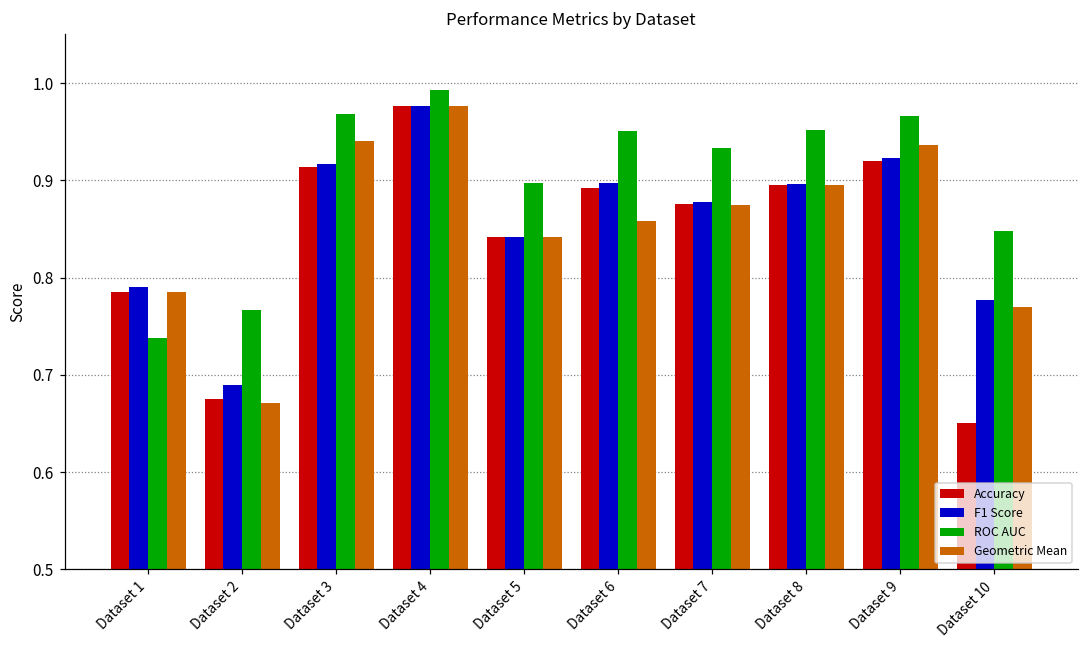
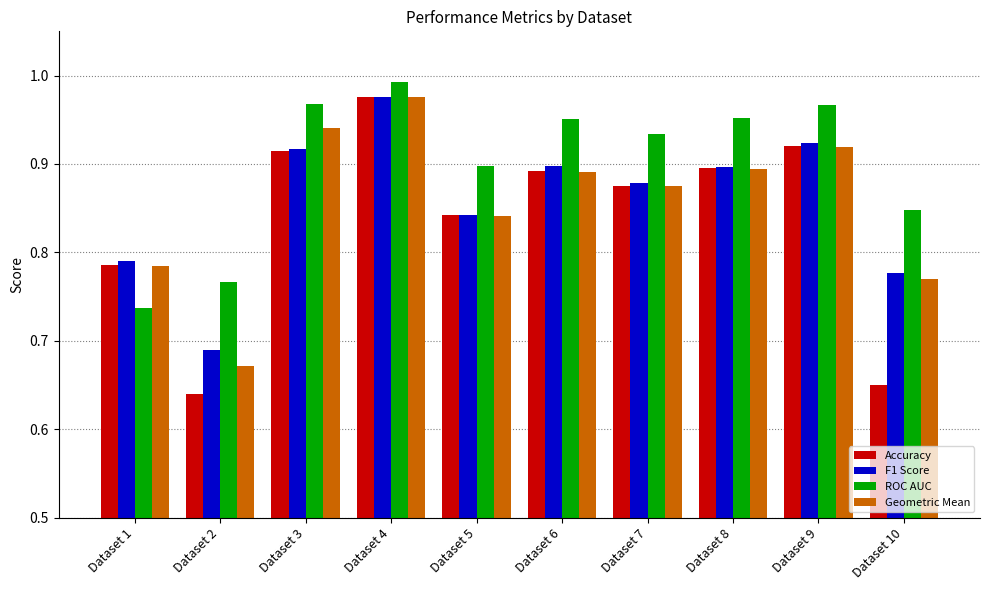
  {
    "Accuracy": {
      "Dataset 1": 0.79,
-     "Dataset 2": 0.68,
+     "Dataset 2": 0.64,
      "Dataset 3": 0.91,
      "Dataset 4": 0.98,
      "Dataset 5": 0.84,
      "Dataset 6": 0.89,
      "Dataset 7": 0.88,
      "Dataset 8": 0.90,
      "Dataset 9": 0.92,
      "Dataset 10": 0.65
    },
    "F1 Score": {
      "Dataset 1": 0.79,
      "Dataset 2": 0.69,
      "Dataset 3": 0.92,
      "Dataset 4": 0.98,
      "Dataset 5": 0.84,
      "Dataset 6": 0.90,
      "Dataset 7": 0.88,
      "Dataset 8": 0.90,
      "Dataset 9": 0.92,
      "Dataset 10": 0.78
    },
    "ROC AUC": {
      "Dataset 1": 0.74,
      "Dataset 2": 0.77,
      "Dataset 3": 0.97,
      "Dataset 4": 0.99,
      "Dataset 5": 0.90,
      "Dataset 6": 0.95,
      "Dataset 7": 0.93,
      "Dataset 8": 0.95,
      "Dataset 9": 0.97,
      "Dataset 10": 0.85
    },
    "Geometric Mean": {
      "Dataset 1": 0.78,
      "Dataset 2": 0.67,
      "Dataset 3": 0.94,
      "Dataset 4": 0.98,
      "Dataset 5": 0.84,
-     "Dataset 6": 0.86,
+     "Dataset 6": 0.89,
      "Dataset 7": 0.88,
      "Dataset 8": 0.89,
-     "Dataset 9": 0.94,
+     "Dataset 9": 0.92,
      "Dataset 10": 0.77
    }
  }
